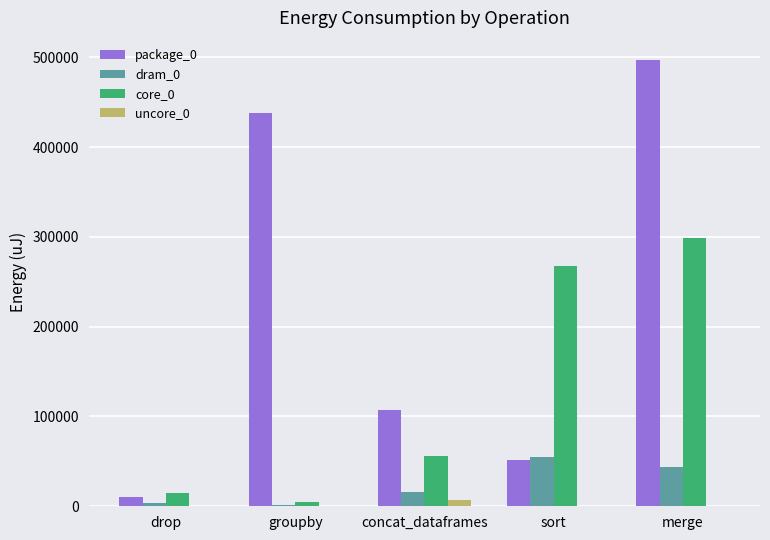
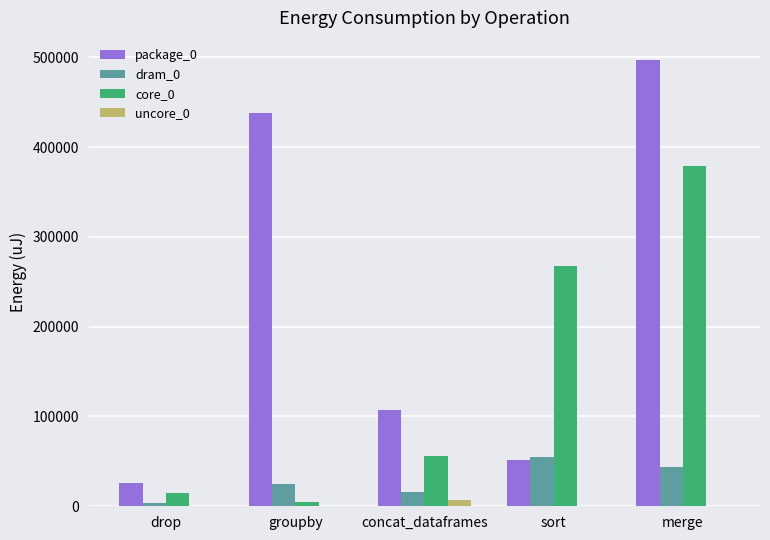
  {
    "package_0": {
-     "drop": 10000,
+     "drop": 30000,
      "groupby": 440000,
      "concat_dataframes": 110000,
      "sort": 50000,
      "merge": 500000
    },
    "dram_0": {
      "drop": 0,
-     "groupby": 0,
+     "groupby": 20000,
      "concat_dataframes": 20000,
      "sort": 50000,
      "merge": 40000
    },
    "core_0": {
      "drop": 10000,
      "groupby": 0,
      "concat_dataframes": 60000,
      "sort": 270000,
-     "merge": 300000
+     "merge": 380000
    },
    "uncore_0": {
      "drop": 0,
      "groupby": 0,
      "concat_dataframes": 10000,
      "sort": 0,
      "merge": 0
    }
  }
